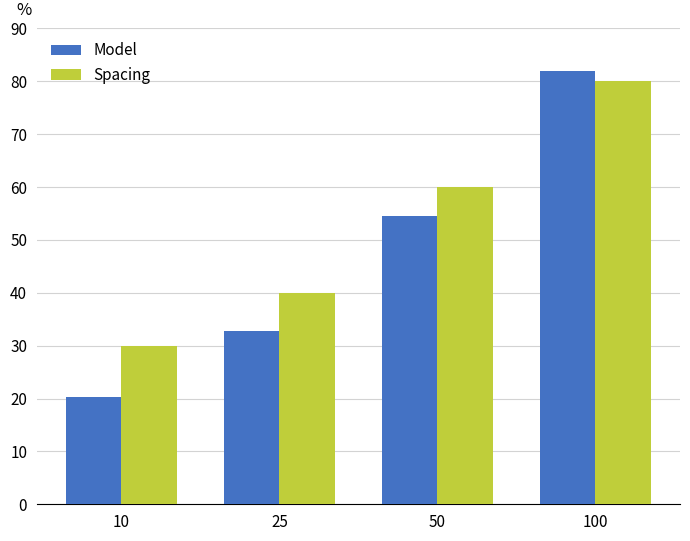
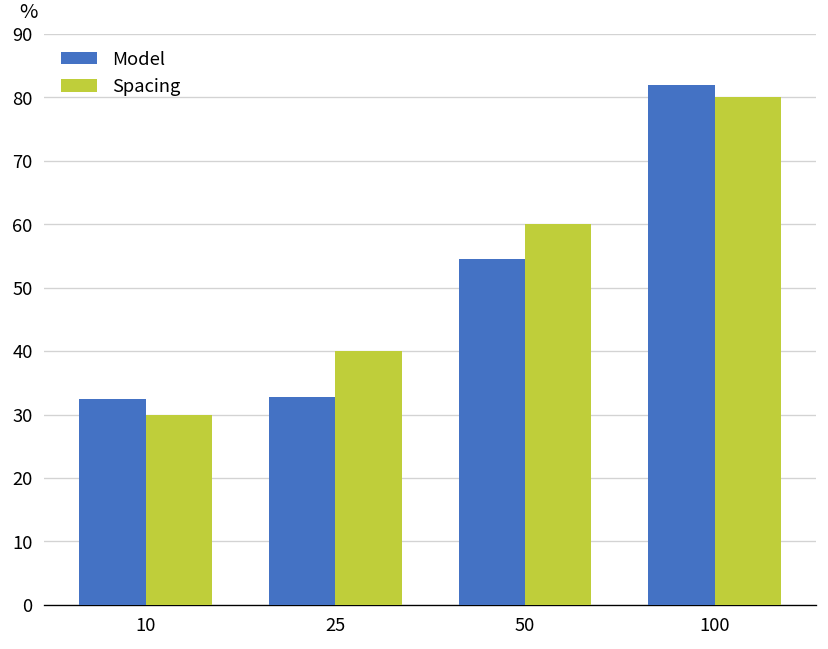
  {
    "Model": {
-     "10": 20,
+     "10": 33,
      "25": 33,
      "50": 55,
      "100": 82
    },
    "Spacing": {
      "10": 30,
      "25": 40,
      "50": 60,
      "100": 80
    }
  }
